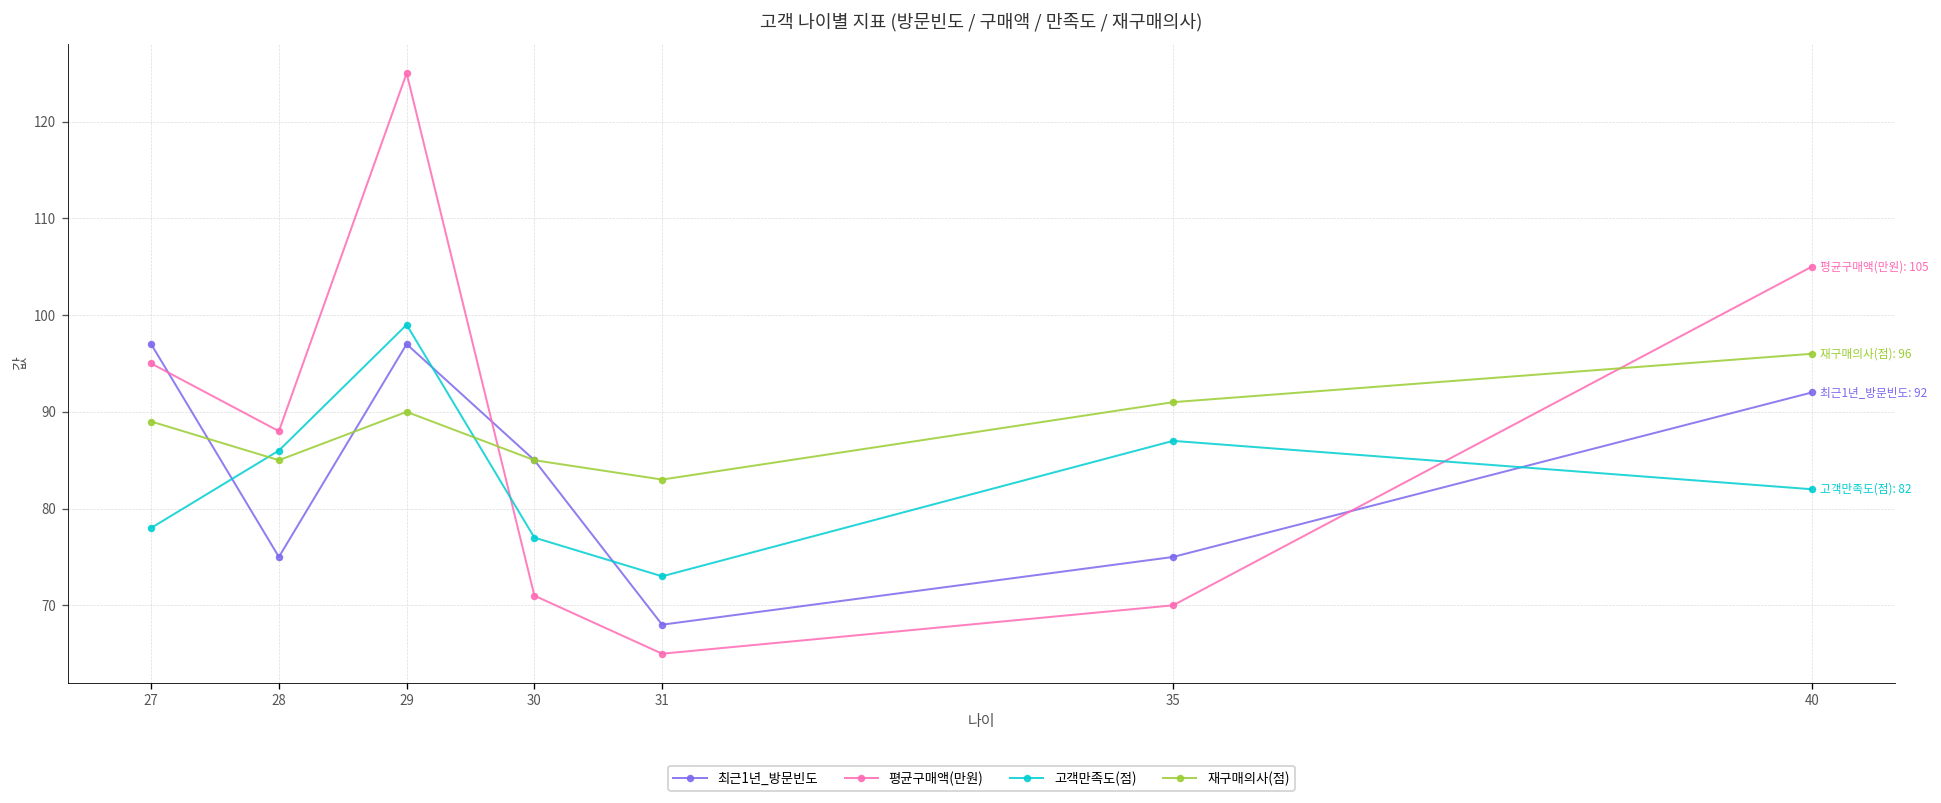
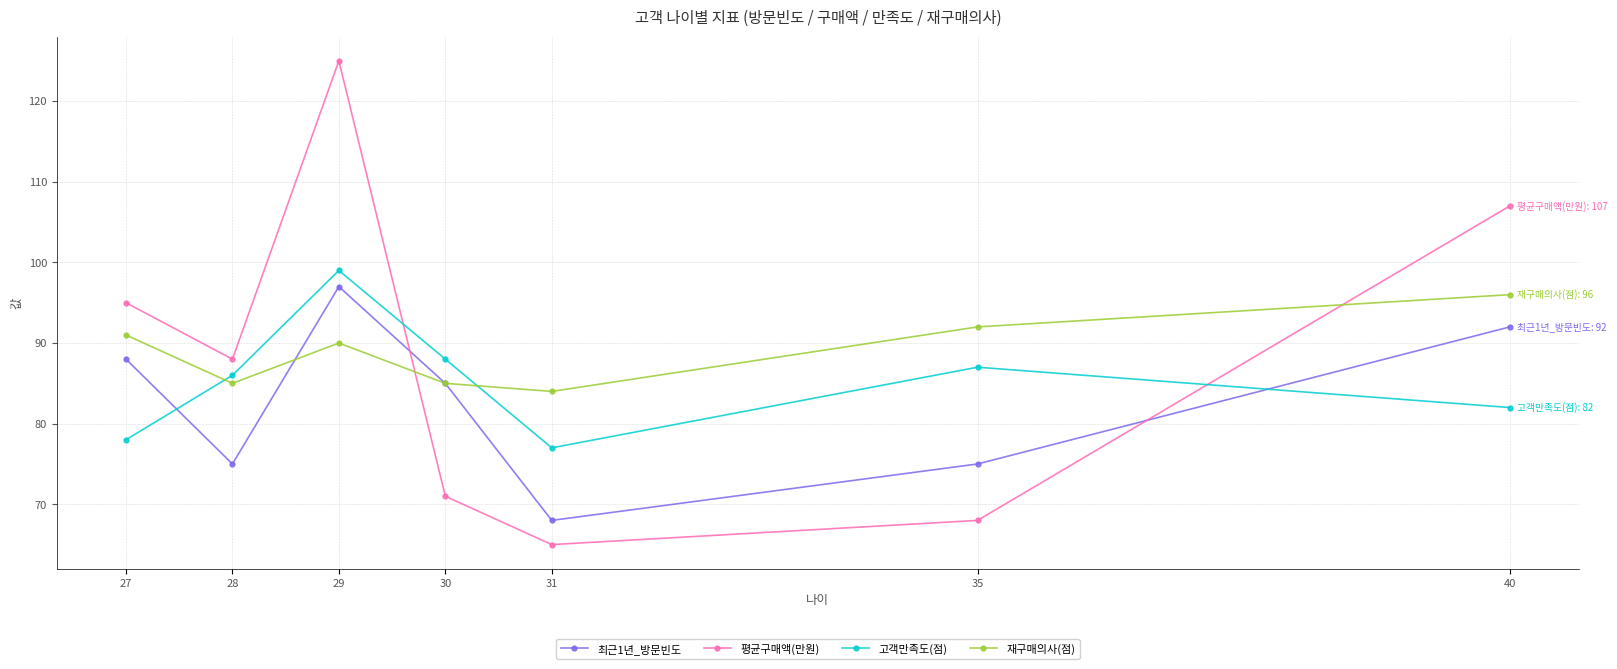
  {
    "최근1년_방문빈도": {
-     "27": 97,
+     "27": 88,
      "28": 75,
      "29": 97,
      "31": 68,
      "35": 75
    },
    "평균구매액(만원)": {
-     "35": 70,
-     "40": 105
+     "35": 68,
+     "40": 107
    },
    "고객만족도(점)": {
      "27": 78,
      "28": 86,
      "29": 99,
-     "30": 77,
-     "31": 73,
+     "30": 88,
+     "31": 77,
      "35": 87
    },
    "재구매의사(점)": {
-     "27": 89,
+     "27": 91,
      "28": 85,
      "29": 90,
-     "31": 83,
-     "35": 91
+     "31": 84,
+     "35": 92
    }
  }
